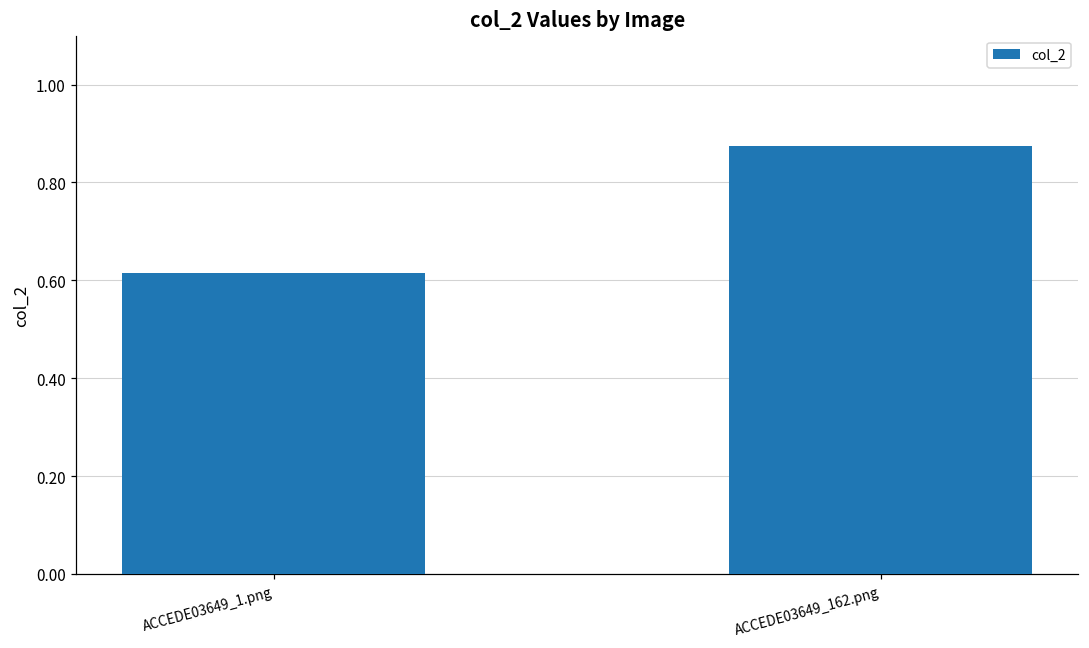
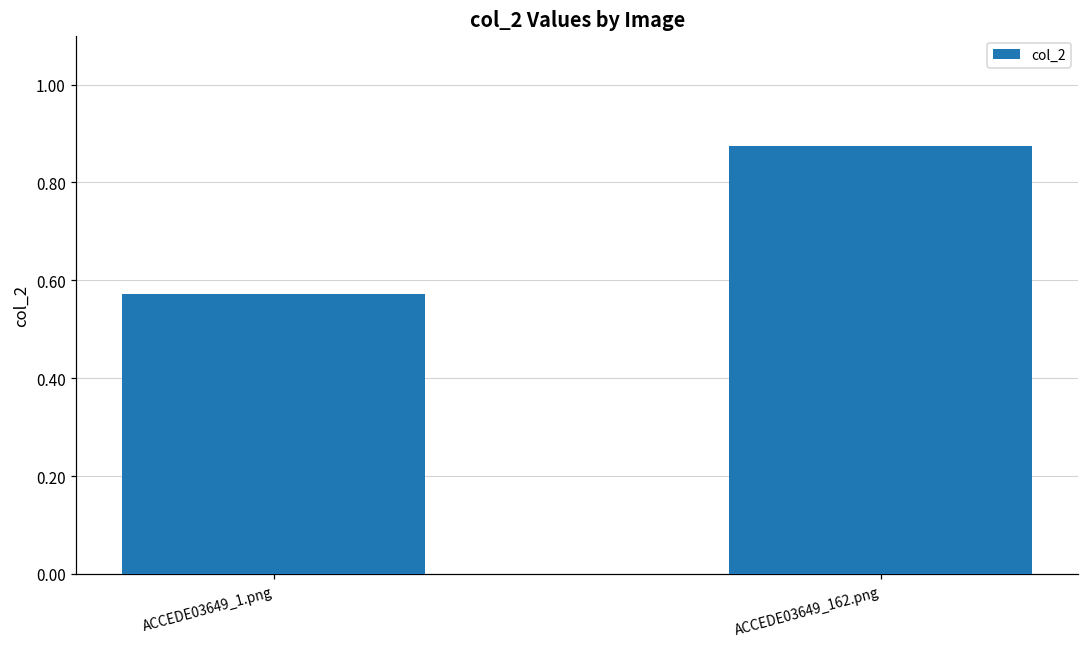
  {
-   "ACCEDE03649_1.png": 0.61,
+   "ACCEDE03649_1.png": 0.57,
    "ACCEDE03649_162.png": 0.87
  }
